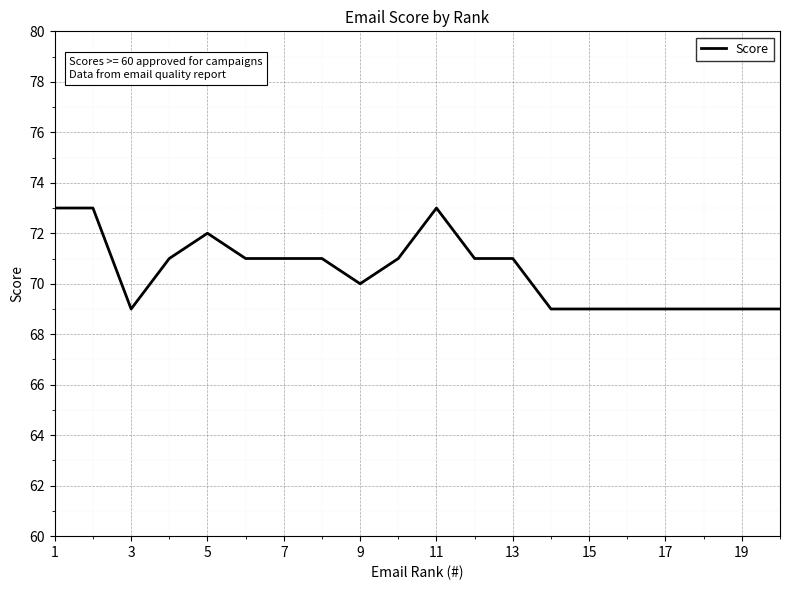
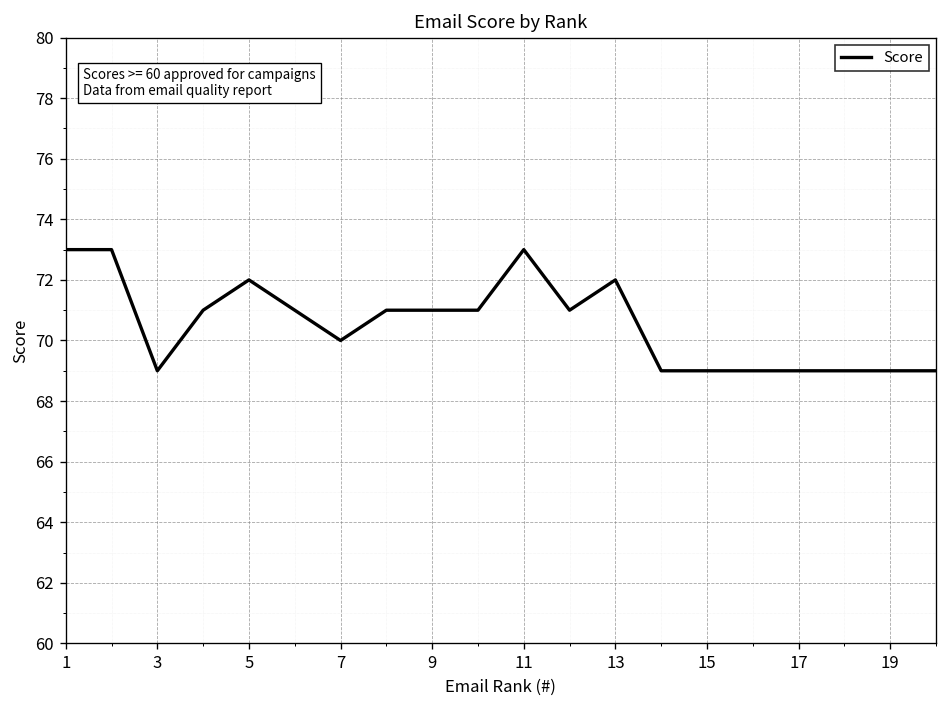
  {
    "1": 73,
    "3": 69,
    "5": 72,
-   "7": 71,
-   "9": 70,
+   "7": 70,
+   "9": 71,
    "11": 73,
-   "13": 71,
+   "13": 72,
    "15": 69,
    "17": 69,
    "19": 69
  }
